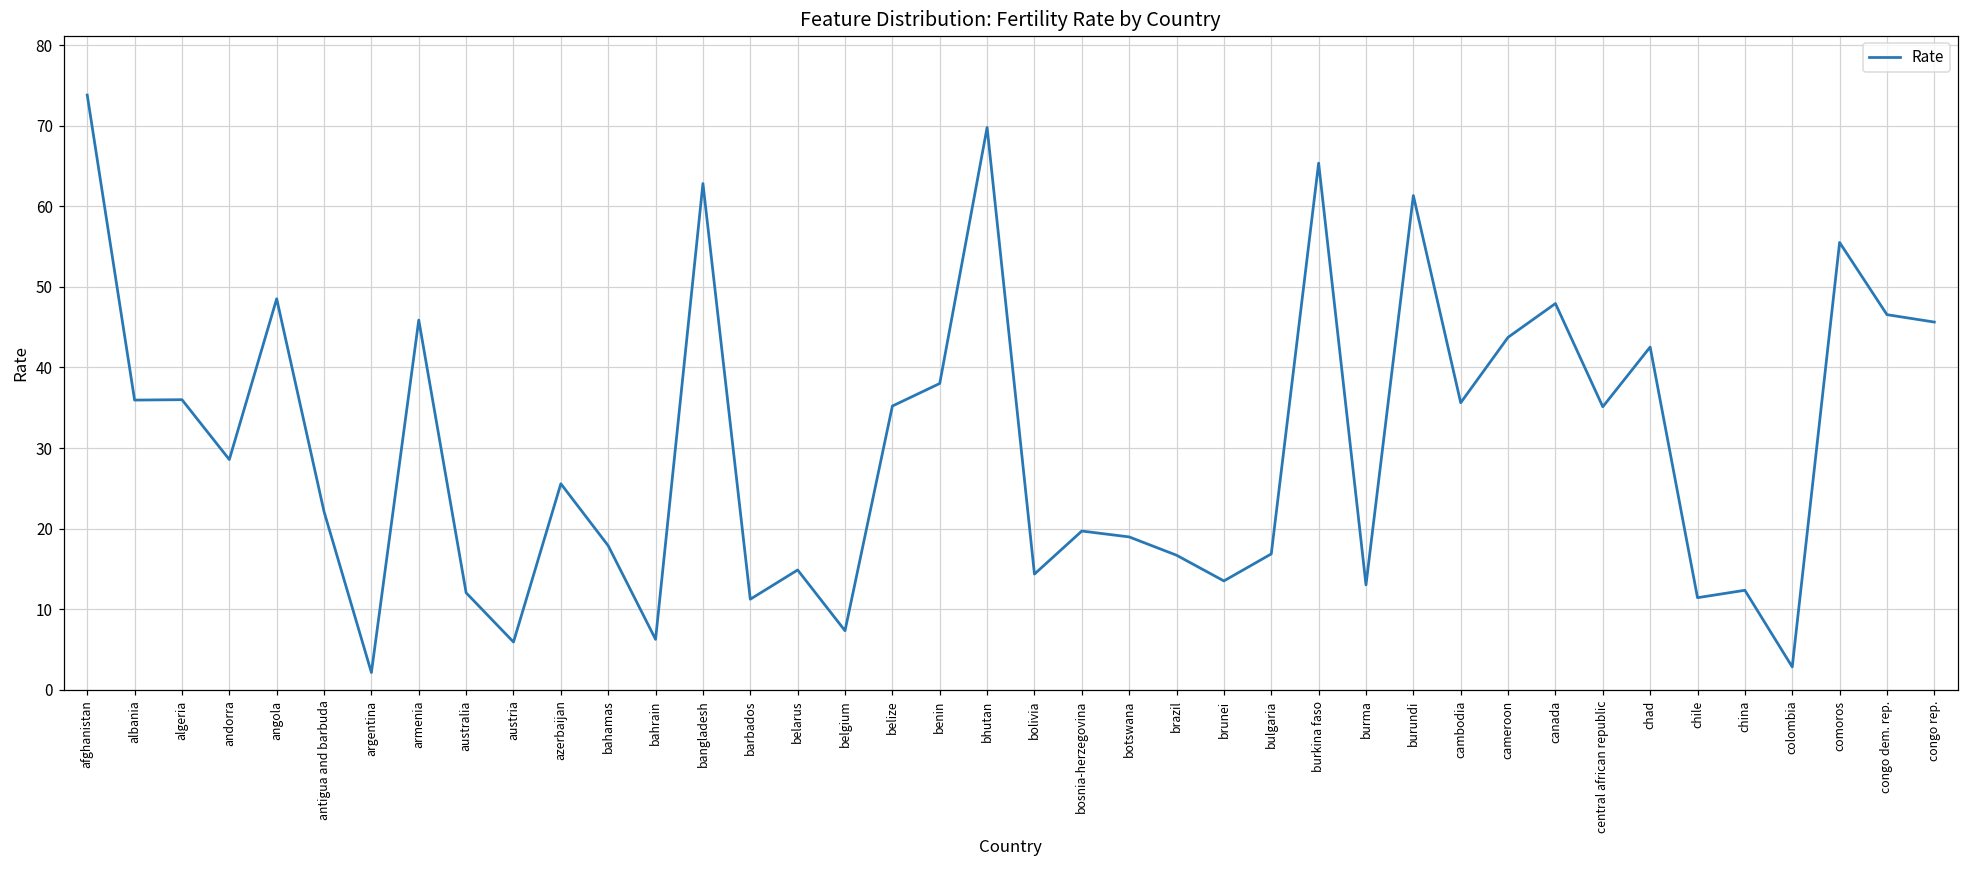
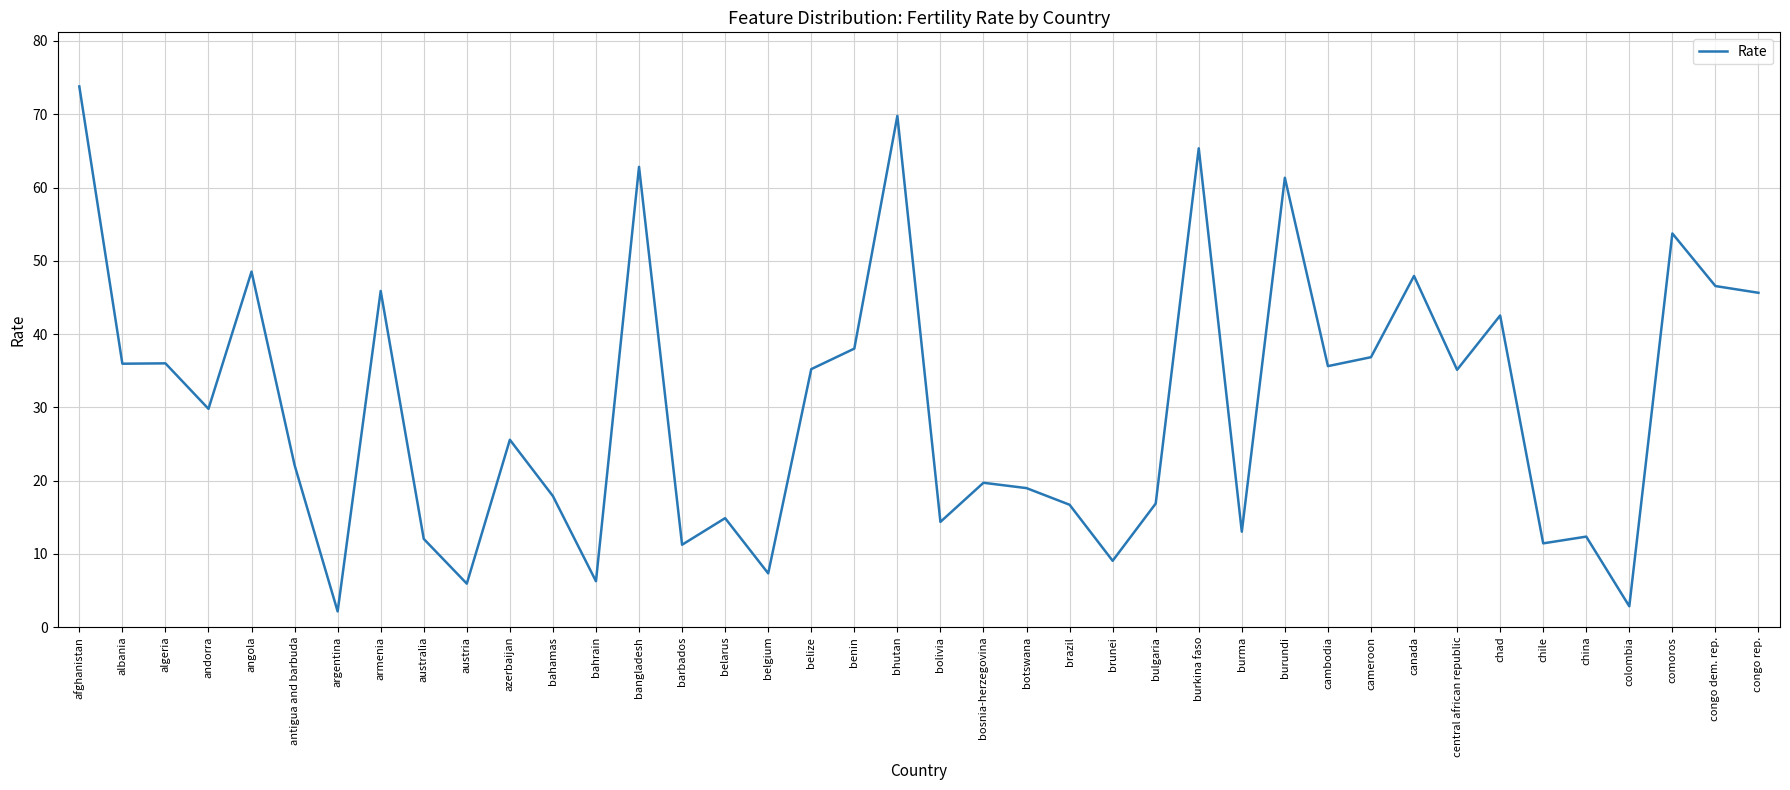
  {
    "afghanistan": 74,
    "albania": 36,
    "algeria": 36,
-   "andorra": 29,
+   "andorra": 30,
    "angola": 49,
    "antigua and barbuda": 22,
    "argentina": 2,
    "armenia": 46,
    "australia": 12,
    "austria": 6,
    "azerbaijan": 26,
    "bahamas": 18,
    "bahrain": 6,
    "bangladesh": 63,
    "barbados": 11,
    "belarus": 15,
    "belgium": 7,
    "belize": 35,
    "benin": 38,
    "bhutan": 70,
    "bolivia": 14,
    "bosnia-herzegovina": 20,
    "botswana": 19,
    "brazil": 17,
-   "brunei": 14,
+   "brunei": 9,
    "bulgaria": 17,
    "burkina faso": 65,
    "burma": 13,
    "burundi": 61,
    "cambodia": 36,
-   "cameroon": 44,
+   "cameroon": 37,
    "canada": 48,
    "central african republic": 35,
    "chad": 43,
    "chile": 11,
    "china": 12,
    "colombia": 3,
-   "comoros": 56,
+   "comoros": 54,
    "congo dem. rep.": 47,
    "congo rep.": 46
  }
